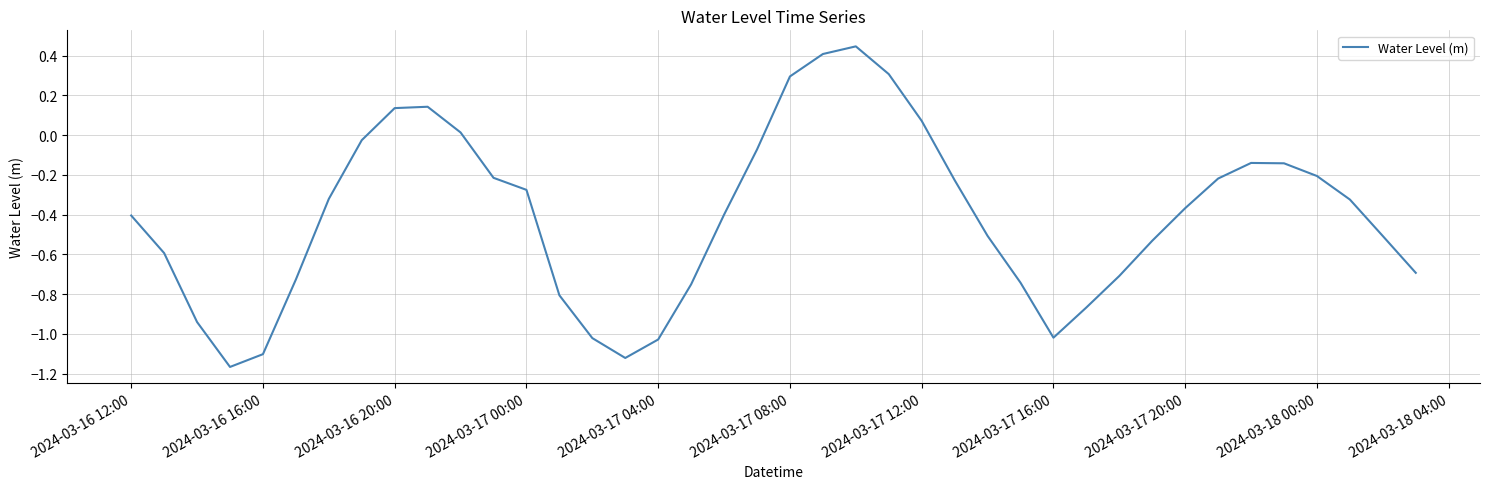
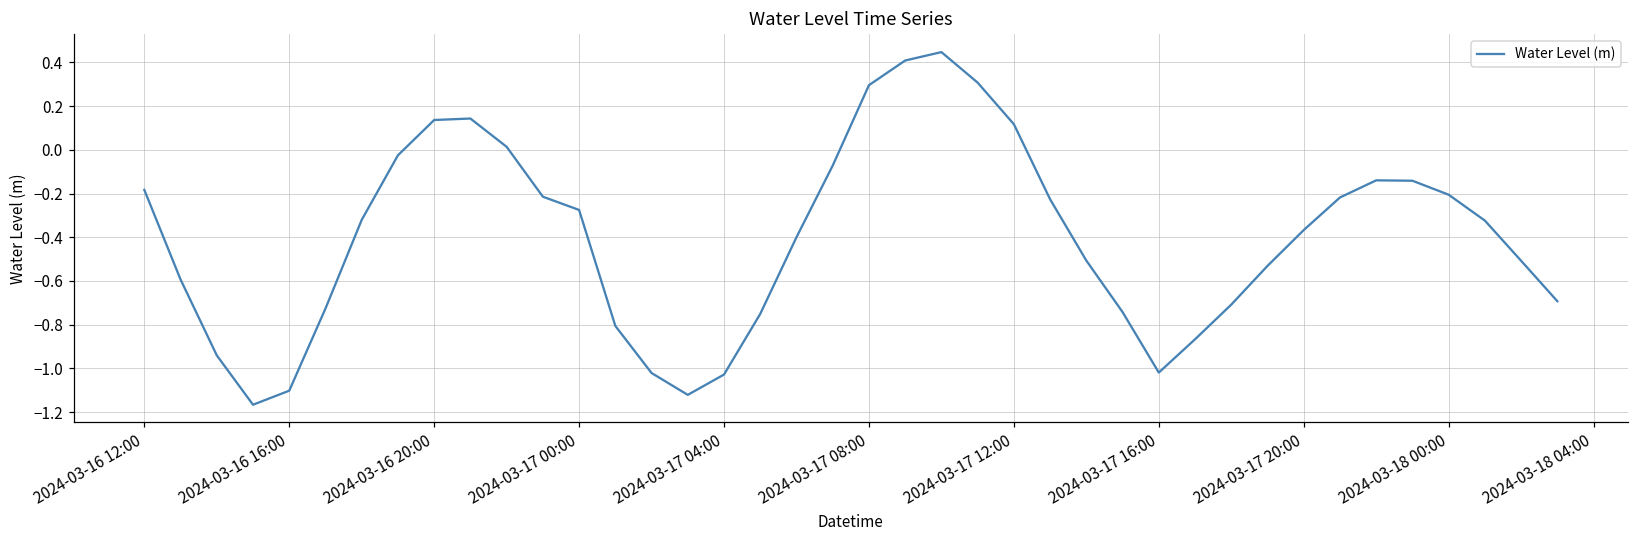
  {
-   "2024-03-16 12:00": -0.40,
+   "2024-03-16 12:00": -0.18,
    "2024-03-16 16:00": -1.10,
    "2024-03-16 20:00": 0.14,
    "2024-03-17 00:00": -0.28,
    "2024-03-17 04:00": -1.03,
    "2024-03-17 08:00": 0.30,
-   "2024-03-17 12:00": 0.07,
+   "2024-03-17 12:00": 0.12,
    "2024-03-17 16:00": -1.02,
    "2024-03-17 20:00": -0.37,
    "2024-03-18 00:00": -0.21
  }
